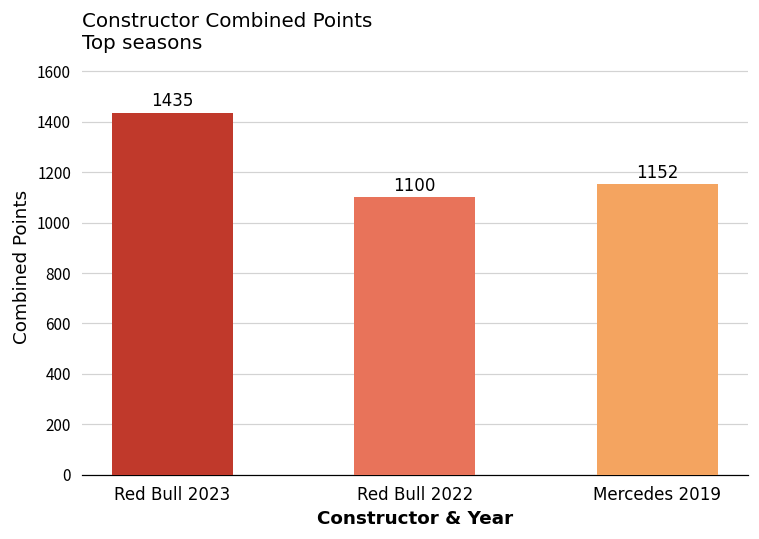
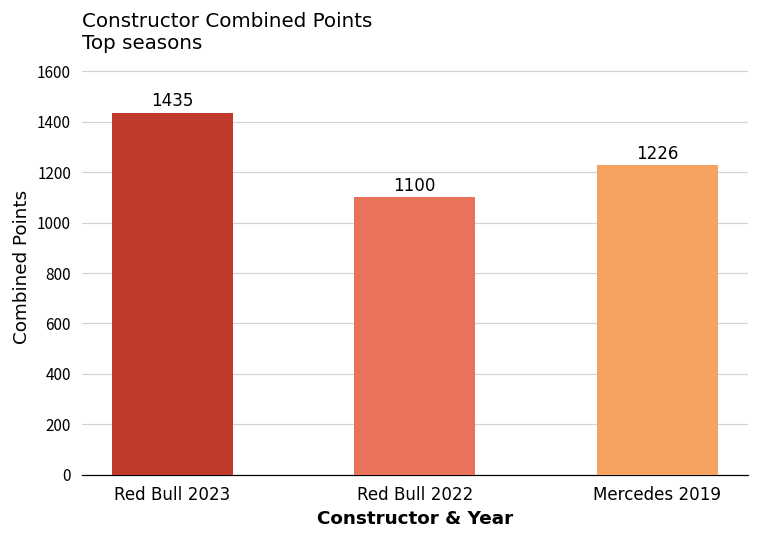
  {
    "Red Bull 2023": 1435,
-   "Mercedes 2019": 1152
+   "Mercedes 2019": 1226
  }
